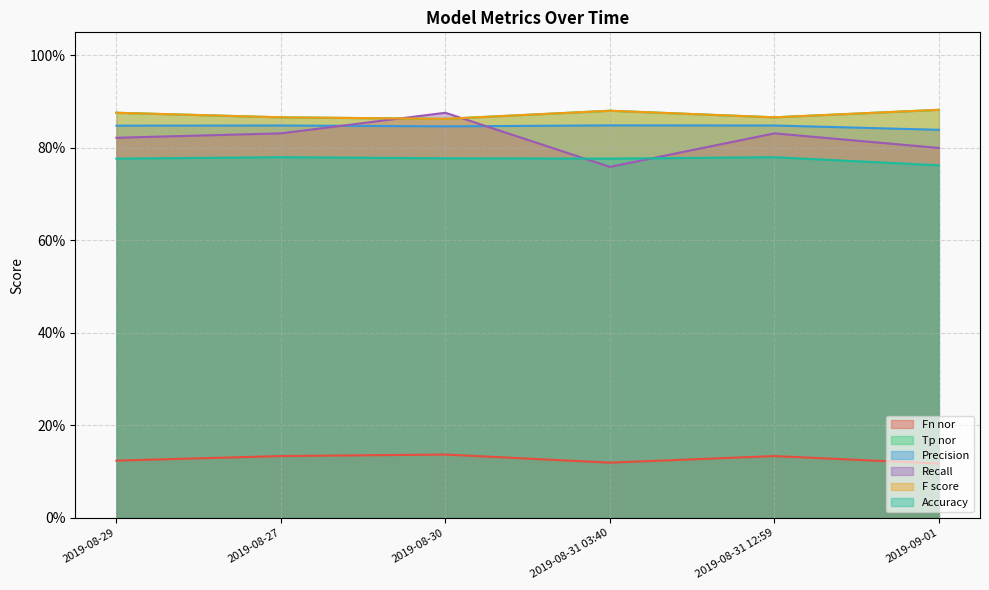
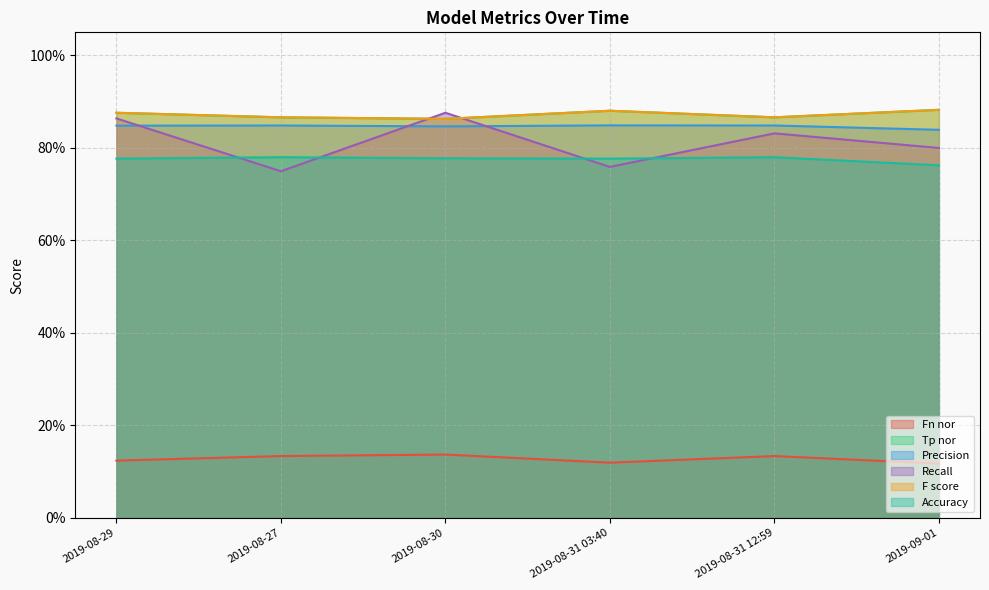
  {
    "Recall": {
-     "2019-08-29": "82%",
-     "2019-08-27": "83%",
+     "2019-08-29": "86%",
+     "2019-08-27": "75%",
      "2019-08-30": "88%",
      "2019-08-31 03:40": "76%",
      "2019-08-31 12:59": "83%",
      "2019-09-01": "80%"
    }
  }
